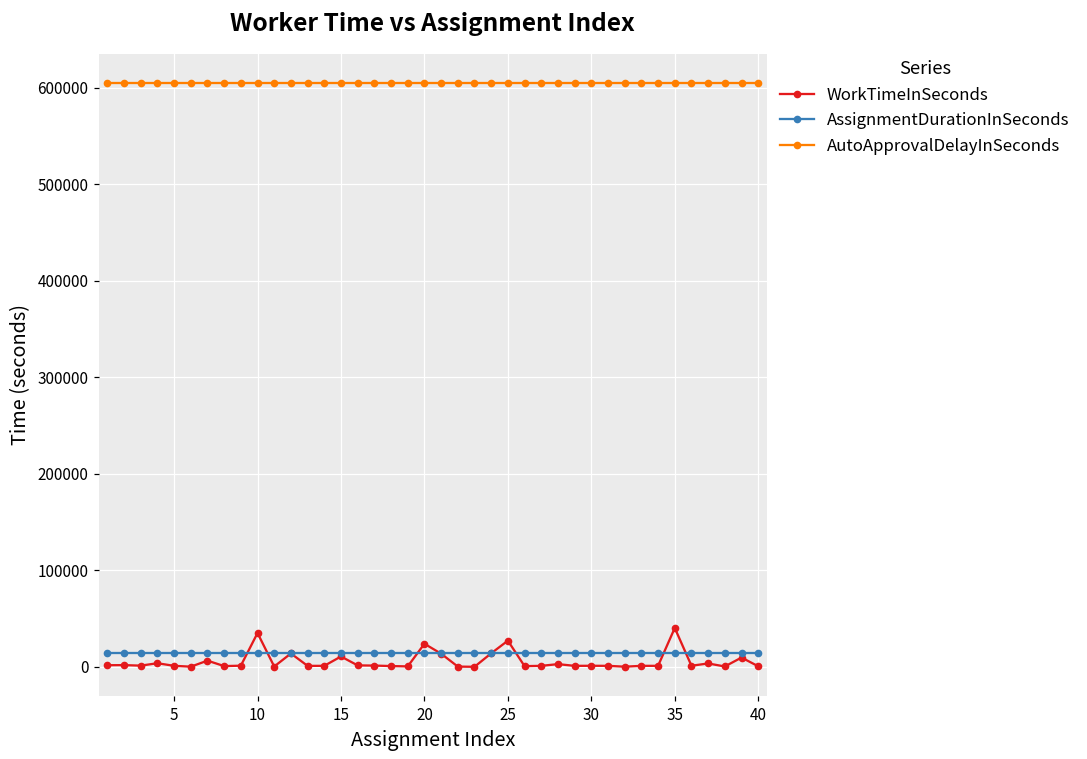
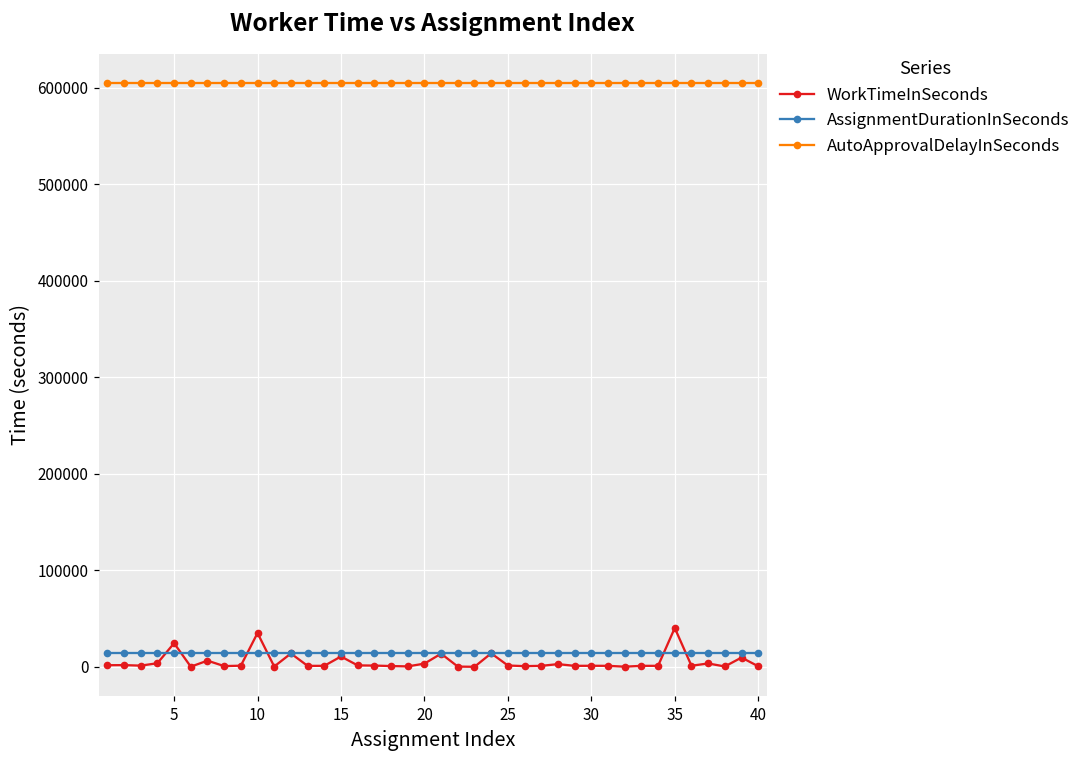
  {
    "WorkTimeInSeconds": {
-     "5": 0,
+     "5": 20000,
      "10": 40000,
      "15": 10000,
-     "20": 20000,
-     "25": 30000,
+     "20": 0,
+     "25": 0,
      "30": 0,
      "35": 40000,
      "40": 0
    },
    "AssignmentDurationInSeconds": {
      "5": 10000,
      "10": 10000,
      "15": 10000,
      "20": 10000,
      "25": 10000,
      "30": 10000,
      "35": 10000,
      "40": 10000
    },
    "AutoApprovalDelayInSeconds": {
      "5": 600000,
      "10": 600000,
      "15": 600000,
      "20": 600000,
      "25": 600000,
      "30": 600000,
      "35": 600000,
      "40": 600000
    }
  }
